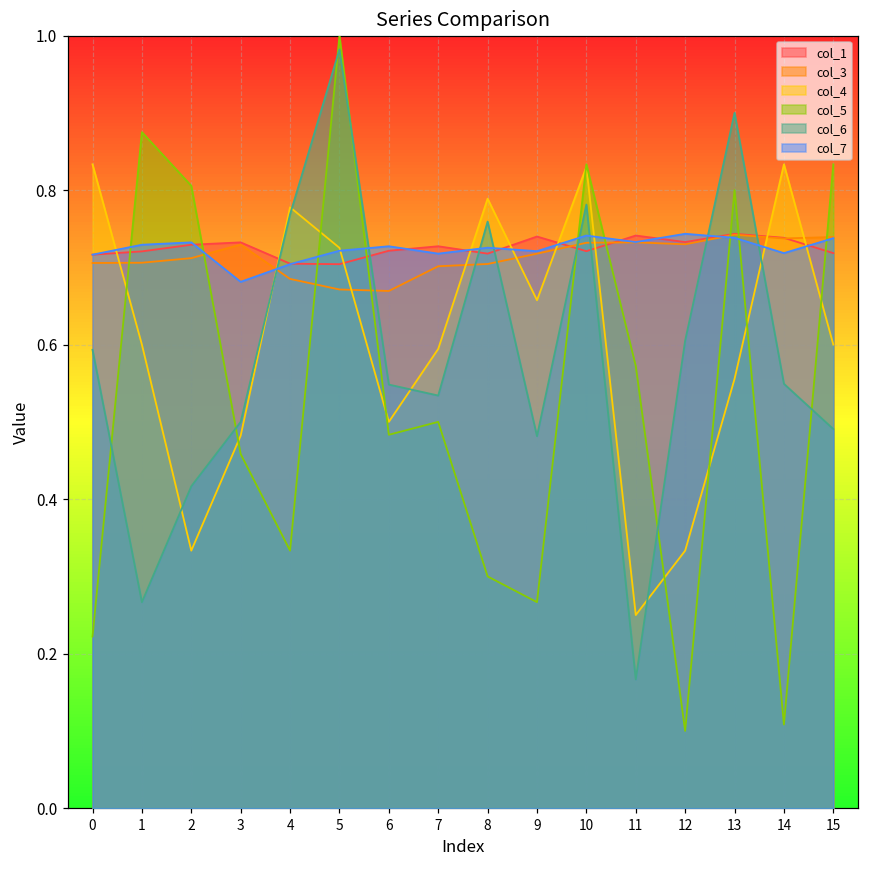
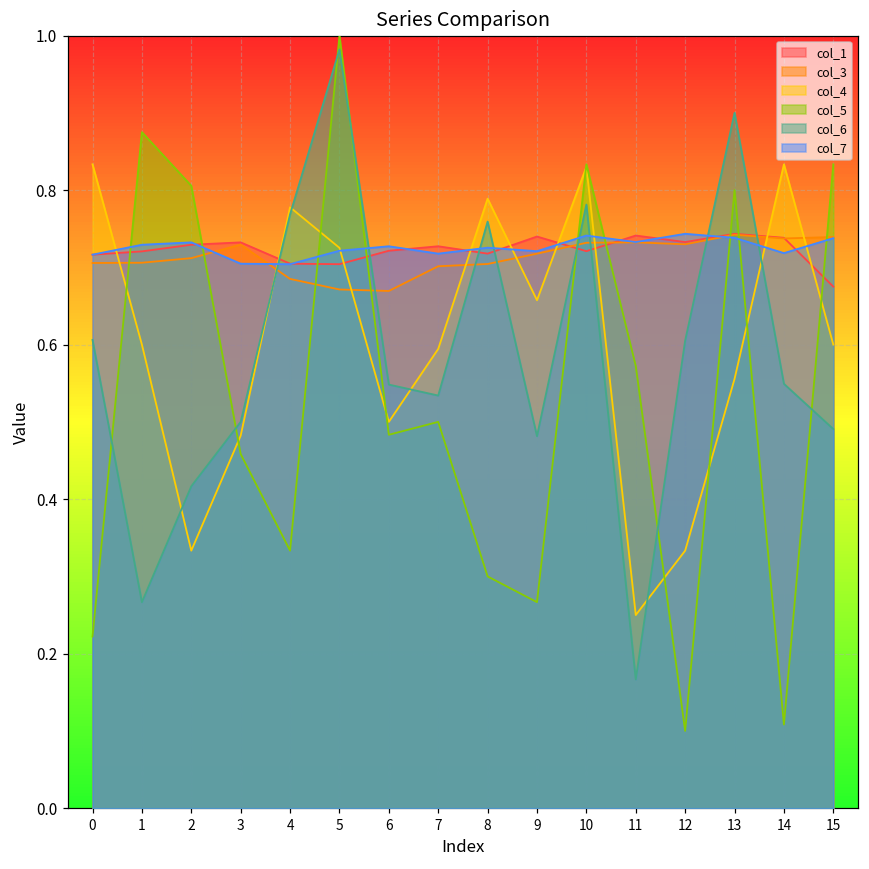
  {
    "col_1": {
      "1": 0.72,
      "5": 0.70,
      "6": 0.72,
      "7": 0.73,
      "8": 0.72,
      "9": 0.74,
      "10": 0.72,
      "11": 0.74,
-     "15": 0.72
+     "15": 0.68
    },
    "col_5": {
      "0": 0.22,
      "1": 0.88,
      "2": 0.81,
      "3": 0.46,
      "4": 0.33,
      "5": 1.00,
      "6": 0.48,
      "7": 0.50,
      "8": 0.30,
      "9": 0.27,
      "11": 0.57,
      "12": 0.10,
      "13": 0.80,
      "14": 0.11,
      "15": 0.83
    },
    "col_6": {
-     "0": 0.59,
+     "0": 0.61,
      "1": 0.27,
      "2": 0.42,
      "3": 0.50,
      "4": 0.77,
      "5": 0.98,
      "6": 0.55,
      "7": 0.53,
      "8": 0.76,
      "9": 0.48,
      "10": 0.78,
      "11": 0.17,
      "12": 0.61,
      "13": 0.90,
      "14": 0.55,
      "15": 0.49
    },
    "col_7": {
      "1": 0.73,
-     "3": 0.68,
+     "3": 0.70,
      "5": 0.72,
      "6": 0.73,
      "7": 0.72,
      "8": 0.73,
      "10": 0.74,
      "12": 0.74,
      "13": 0.74,
      "14": 0.72
    }
  }
